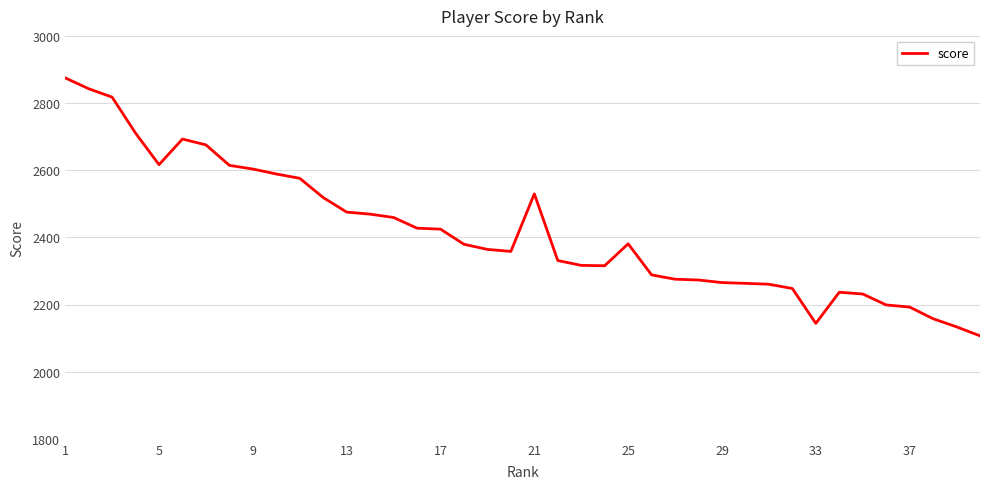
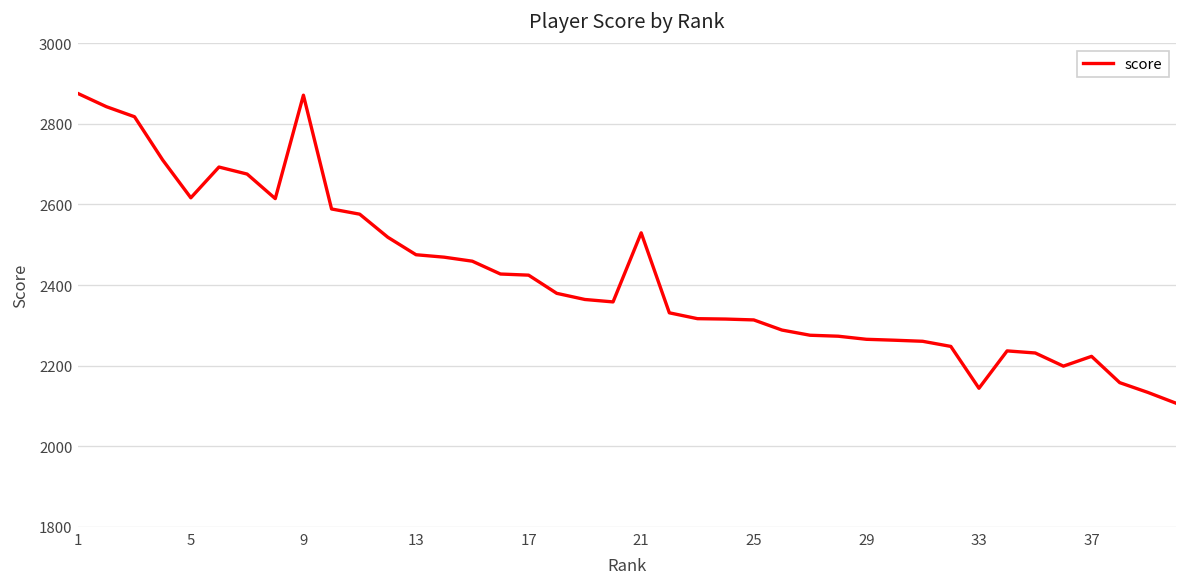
  {
    "1": 2880,
    "5": 2620,
-   "9": 2600,
+   "9": 2870,
    "13": 2480,
    "17": 2420,
    "21": 2530,
-   "25": 2380,
+   "25": 2310,
    "29": 2270,
    "33": 2140,
-   "37": 2190
+   "37": 2220
  }
